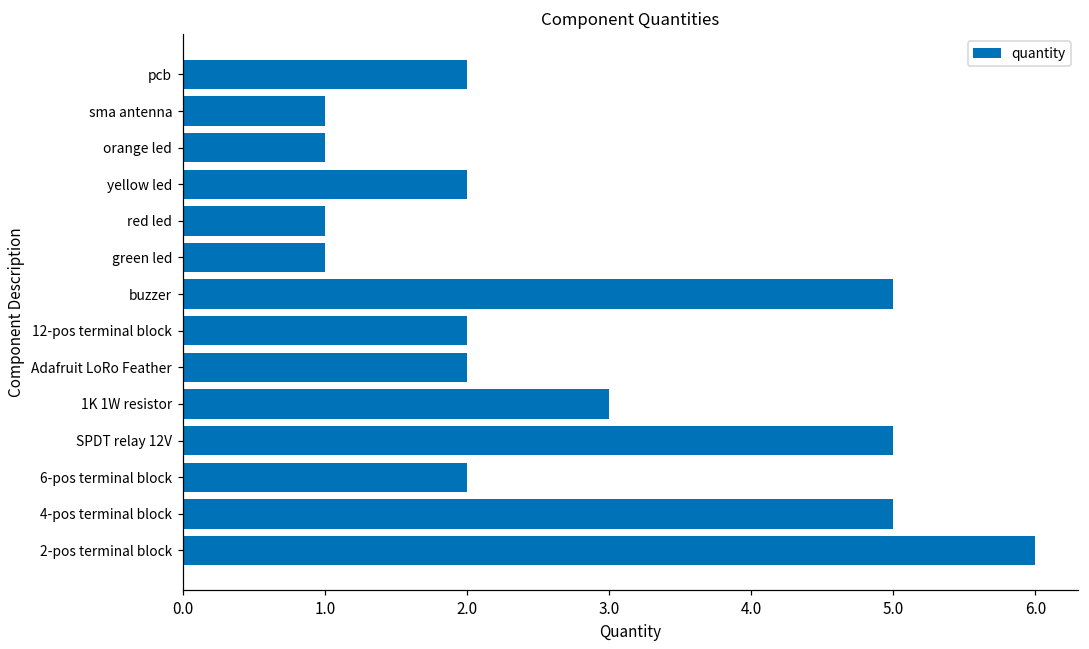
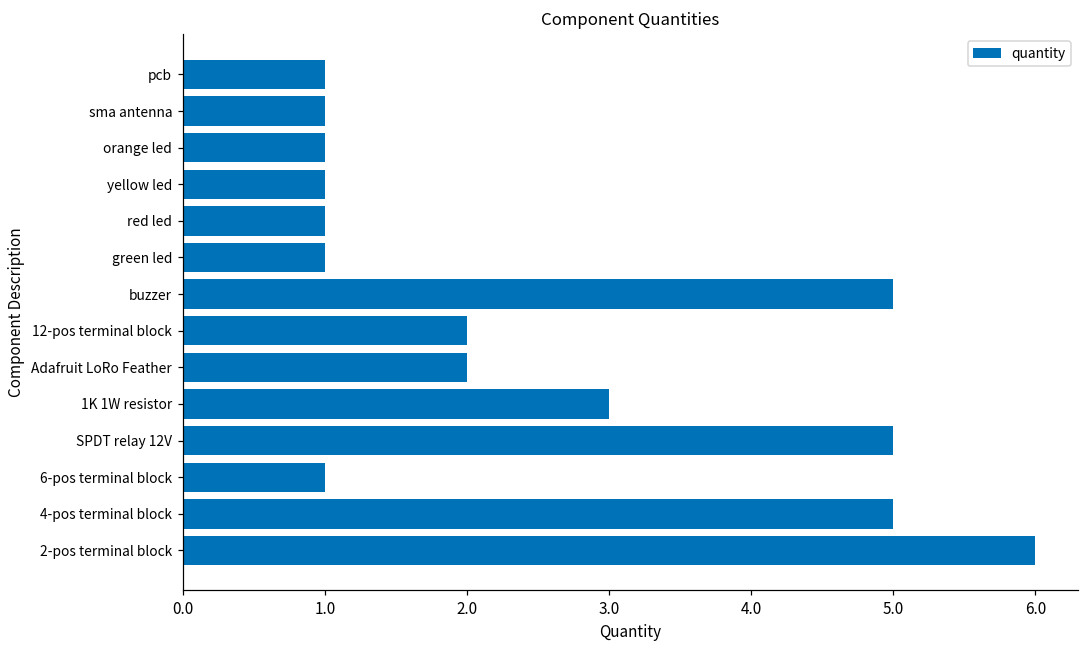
  {
-   "pcb": 2,
+   "pcb": 1,
    "sma antenna": 1,
    "orange led": 1,
-   "yellow led": 2,
+   "yellow led": 1,
    "red led": 1,
    "green led": 1,
    "buzzer": 5,
    "12-pos terminal block": 2,
    "Adafruit LoRo Feather": 2,
    "1K 1W resistor": 3,
    "SPDT relay 12V": 5,
-   "6-pos terminal block": 2,
+   "6-pos terminal block": 1,
    "4-pos terminal block": 5,
    "2-pos terminal block": 6
  }
